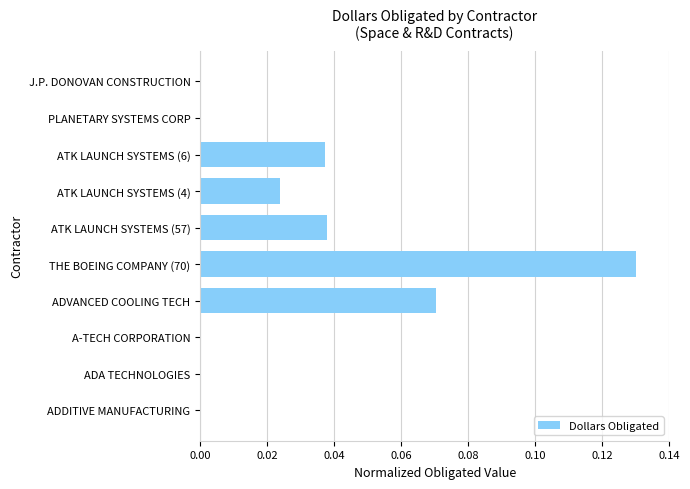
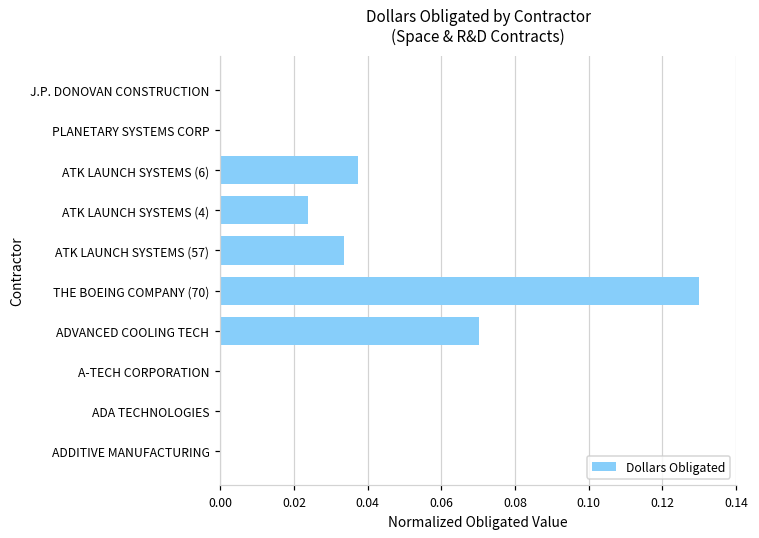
  {
    "ATK LAUNCH SYSTEMS (6)": 0.037,
    "ATK LAUNCH SYSTEMS (4)": 0.024,
-   "ATK LAUNCH SYSTEMS (57)": 0.038,
+   "ATK LAUNCH SYSTEMS (57)": 0.034,
    "THE BOEING COMPANY (70)": 0.130,
    "ADVANCED COOLING TECH": 0.070
  }
